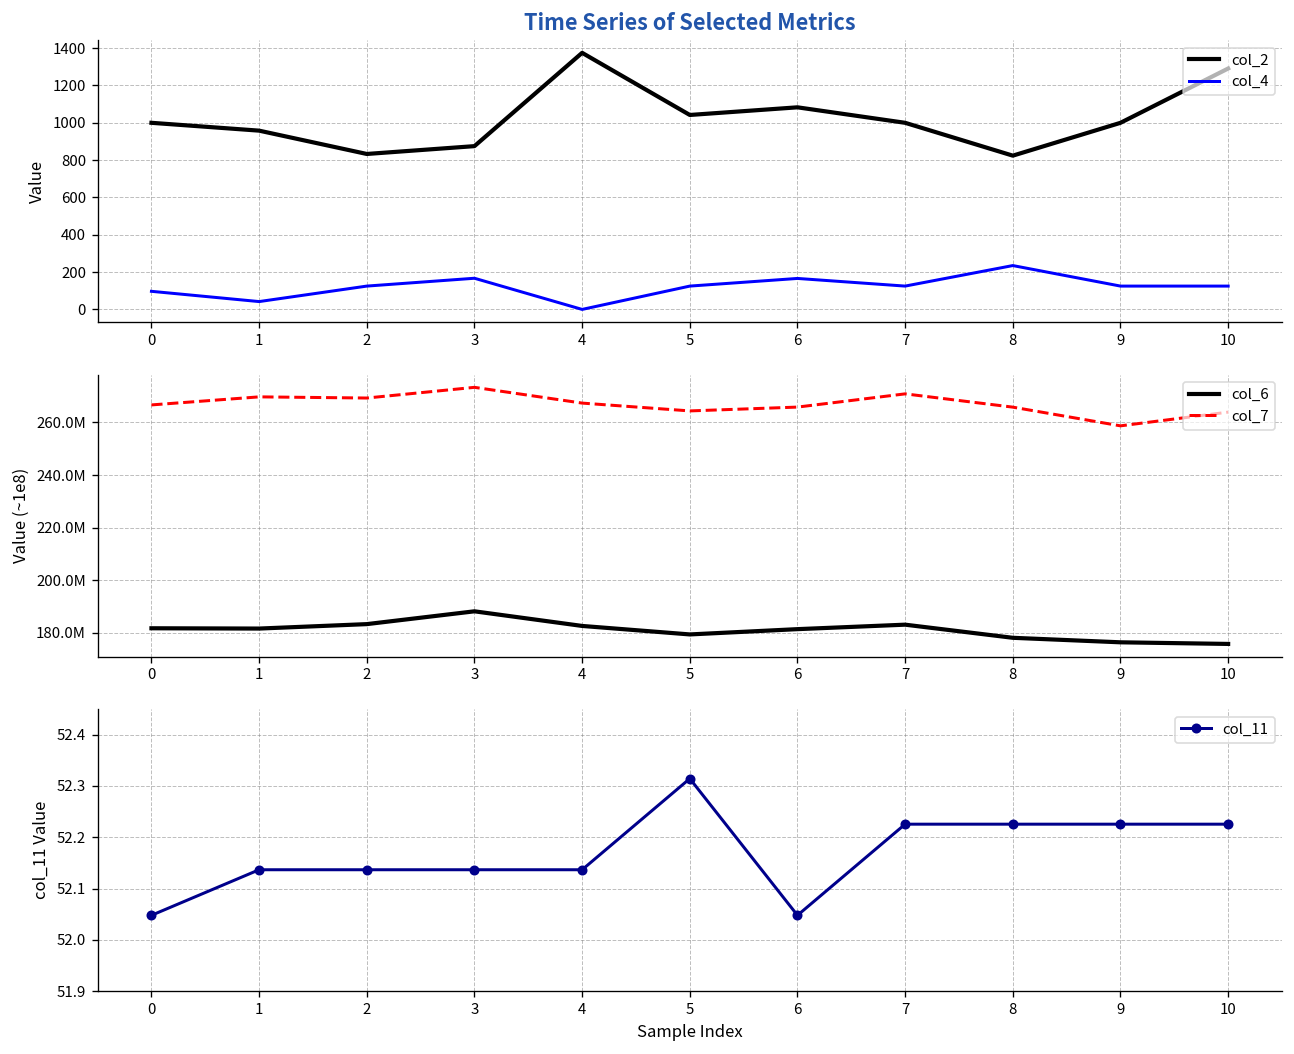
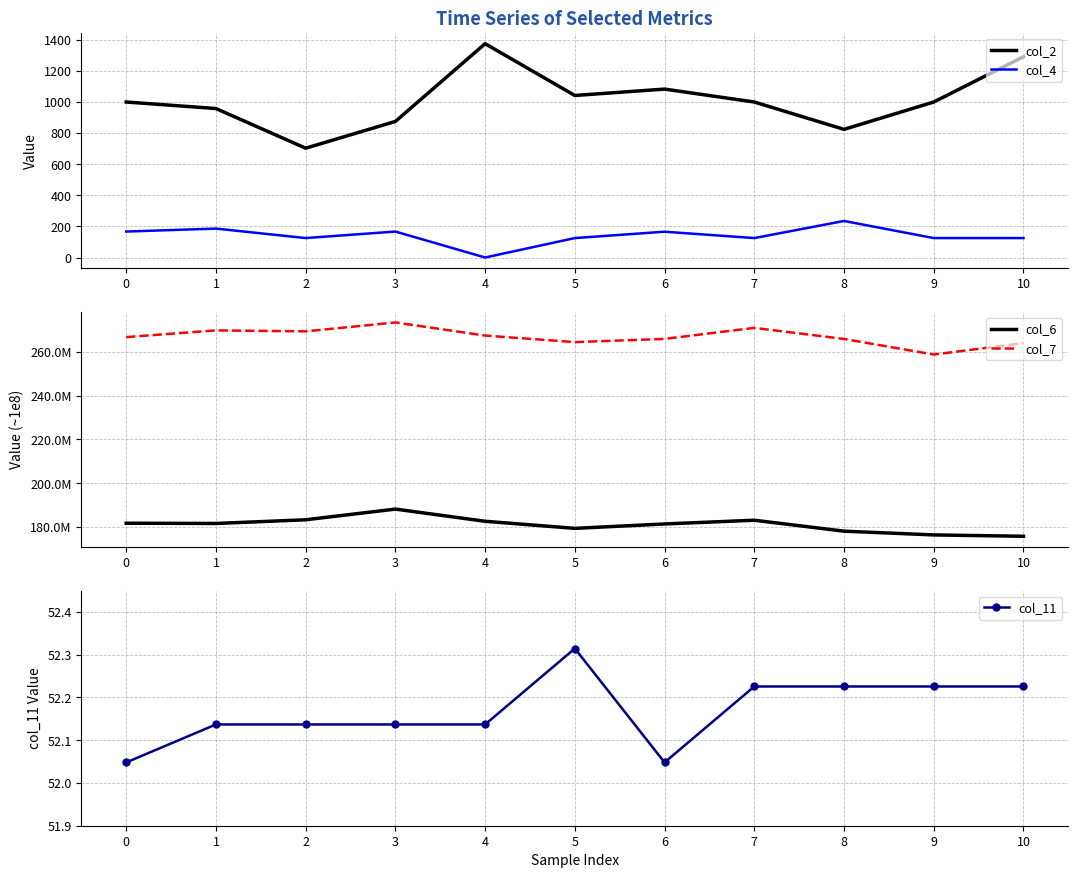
  {
    "Time Series of Selected Metrics": {
      "col_2": {
        "0": 1000,
        "1": 960,
-       "2": 830,
+       "2": 700,
        "3": 880,
        "4": 1380,
        "5": 1040,
        "6": 1080,
        "7": 1000,
        "8": 820,
        "9": 1000
      },
      "col_4": {
-       "0": 100,
-       "1": 40,
+       "0": 170,
+       "1": 190,
        "2": 130,
        "3": 170,
        "4": 0,
        "5": 130,
        "6": 170,
        "7": 130,
        "8": 240,
        "9": 130,
        "10": 130
      }
    }
  }
